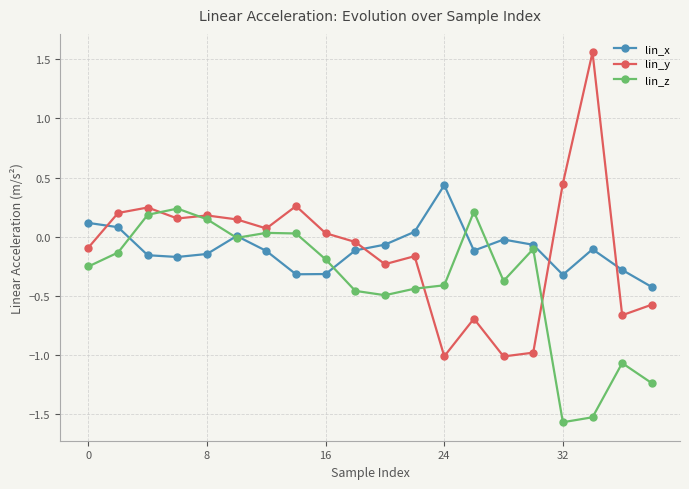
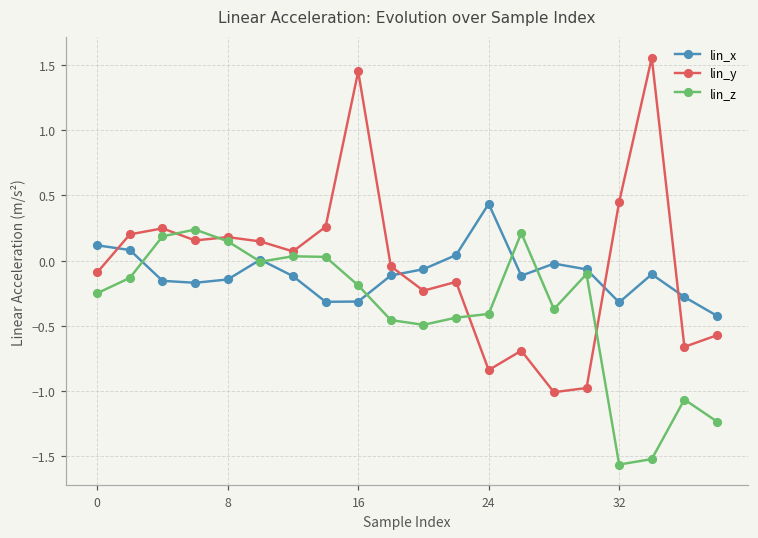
  {
    "lin_x": {
      "0": 0.12,
      "8": -0.15,
      "16": -0.31,
      "24": 0.44,
      "32": -0.32
    },
    "lin_y": {
      "0": -0.09,
      "8": 0.18,
-     "16": 0.03,
-     "24": -1.01,
+     "16": 1.45,
+     "24": -0.84,
      "32": 0.45
    },
    "lin_z": {
      "0": -0.25,
      "8": 0.15,
      "16": -0.19,
      "24": -0.41,
      "32": -1.57
    }
  }
